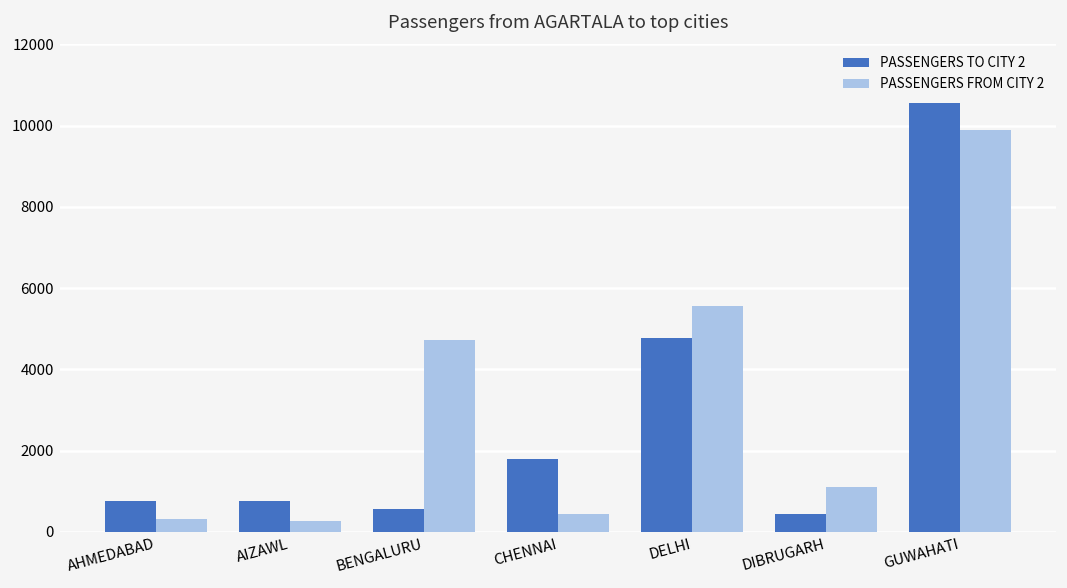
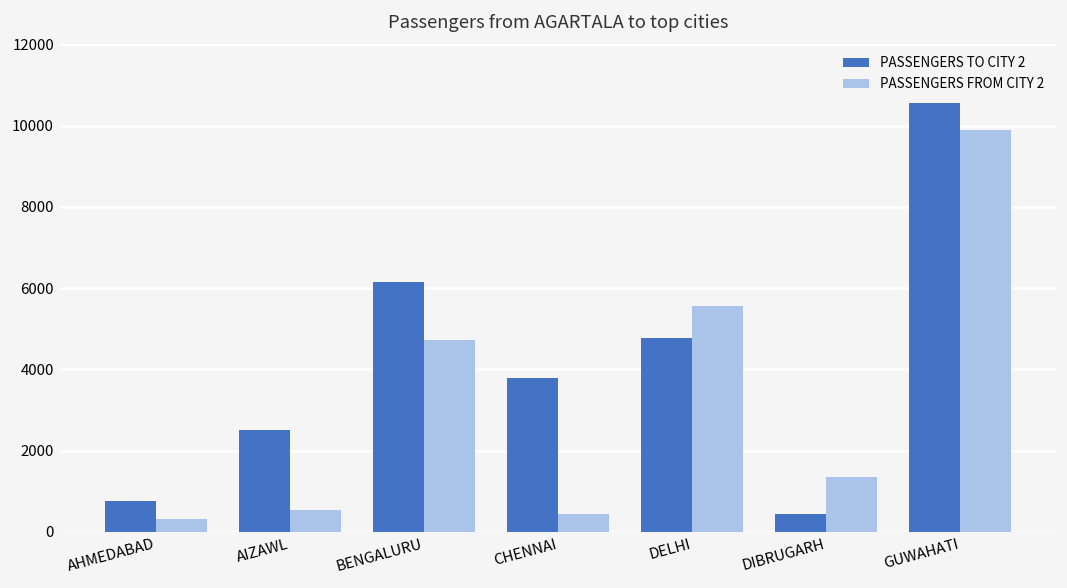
  {
    "PASSENGERS TO CITY 2": {
      "AHMEDABAD": 800,
-     "AIZAWL": 800,
-     "BENGALURU": 600,
-     "CHENNAI": 1800,
+     "AIZAWL": 2500,
+     "BENGALURU": 6200,
+     "CHENNAI": 3800,
      "DELHI": 4800,
      "DIBRUGARH": 400,
      "GUWAHATI": 10600
    },
    "PASSENGERS FROM CITY 2": {
      "AHMEDABAD": 300,
-     "AIZAWL": 300,
+     "AIZAWL": 500,
      "BENGALURU": 4700,
      "CHENNAI": 400,
      "DELHI": 5500,
-     "DIBRUGARH": 1100,
+     "DIBRUGARH": 1400,
      "GUWAHATI": 9900
    }
  }
